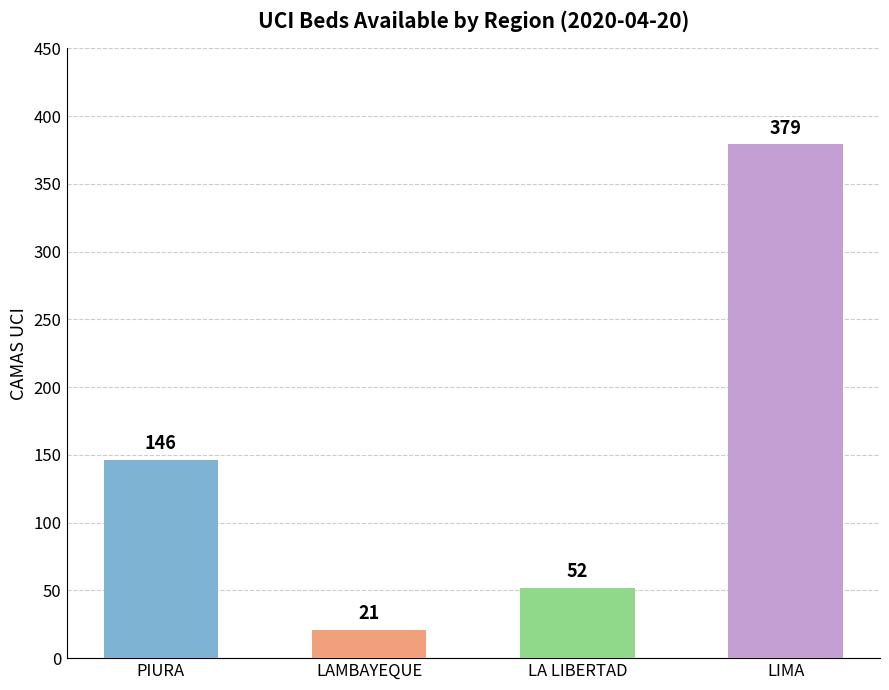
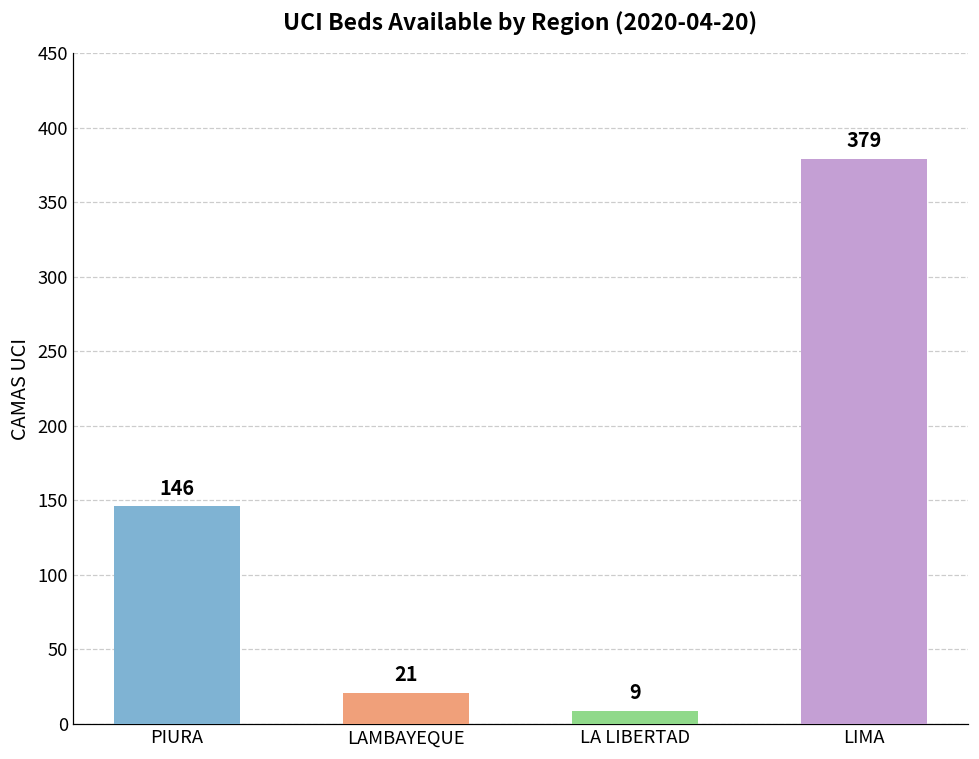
  {
    "PIURA": 146,
    "LAMBAYEQUE": 21,
-   "LA LIBERTAD": 52,
+   "LA LIBERTAD": 9,
    "LIMA": 379
  }
